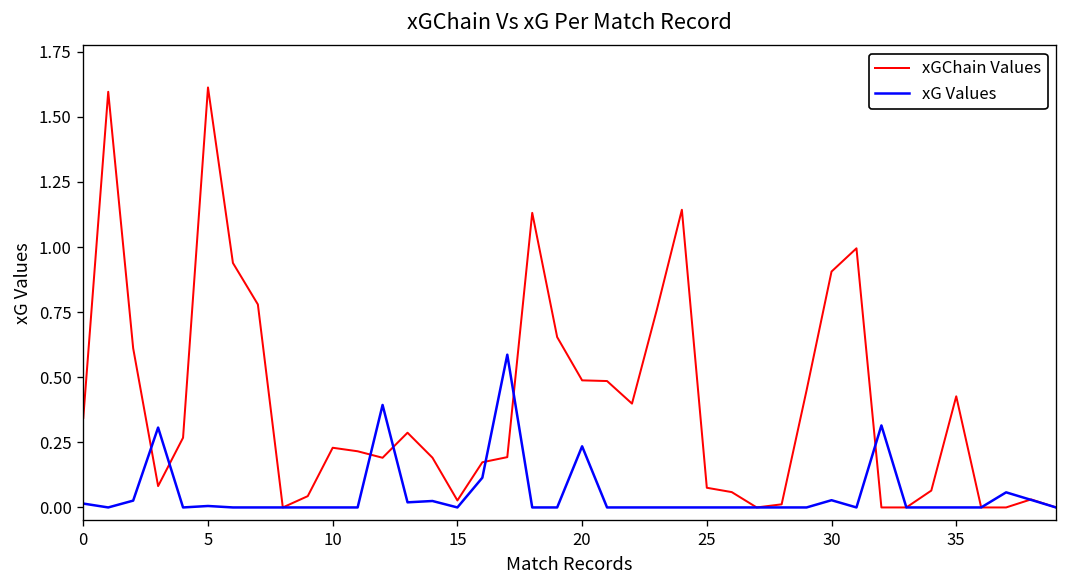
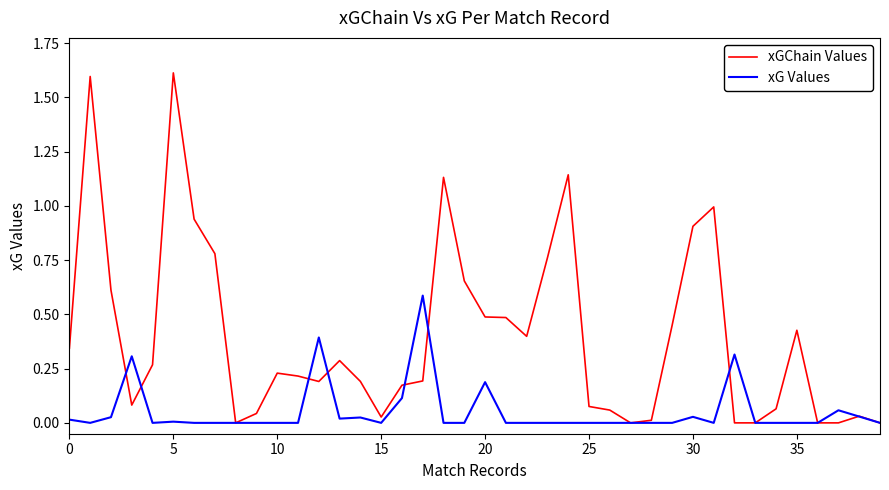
  {
    "xGChain Values": {
      "0": 0.34,
      "5": 1.61,
      "10": 0.23,
      "15": 0.03,
      "20": 0.49,
      "25": 0.08,
      "30": 0.91,
      "35": 0.43
    },
    "xG Values": {
      "0": 0.01,
      "5": 0.01,
      "10": 0.00,
      "15": 0.00,
-     "20": 0.23,
+     "20": 0.19,
      "25": 0.00,
      "30": 0.03,
      "35": 0.00
    }
  }
